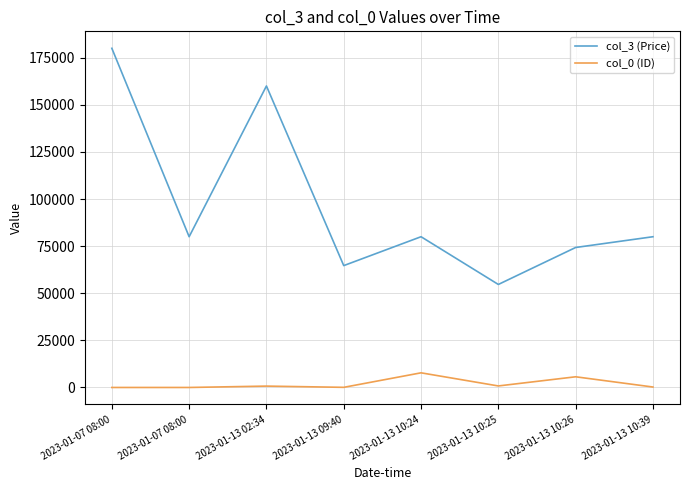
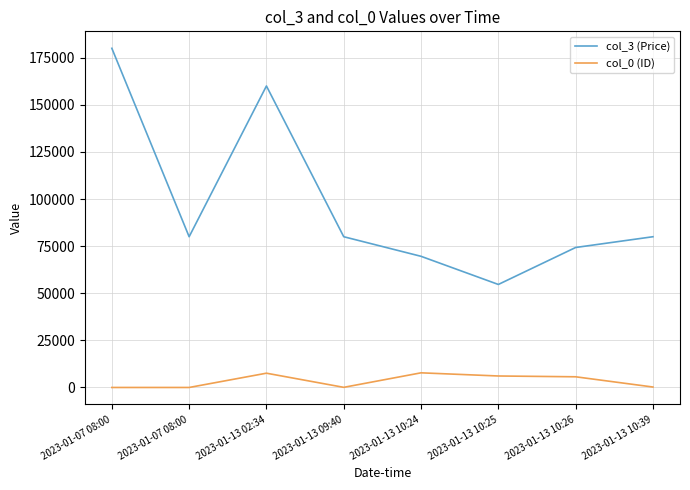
  {
    "col_3 (Price)": {
      "2023-01-13 02:34": 160000,
-     "2023-01-13 09:40": 65000,
-     "2023-01-13 10:24": 80000,
+     "2023-01-13 09:40": 80000,
+     "2023-01-13 10:24": 70000,
      "2023-01-13 10:25": 55000,
      "2023-01-13 10:26": 74000,
      "2023-01-13 10:39": 80000
    },
    "col_0 (ID)": {
-     "2023-01-13 02:34": 1000,
+     "2023-01-13 02:34": 8000,
      "2023-01-13 09:40": 0,
      "2023-01-13 10:24": 8000,
-     "2023-01-13 10:25": 1000,
+     "2023-01-13 10:25": 6000,
      "2023-01-13 10:26": 6000,
      "2023-01-13 10:39": 0
    }
  }
